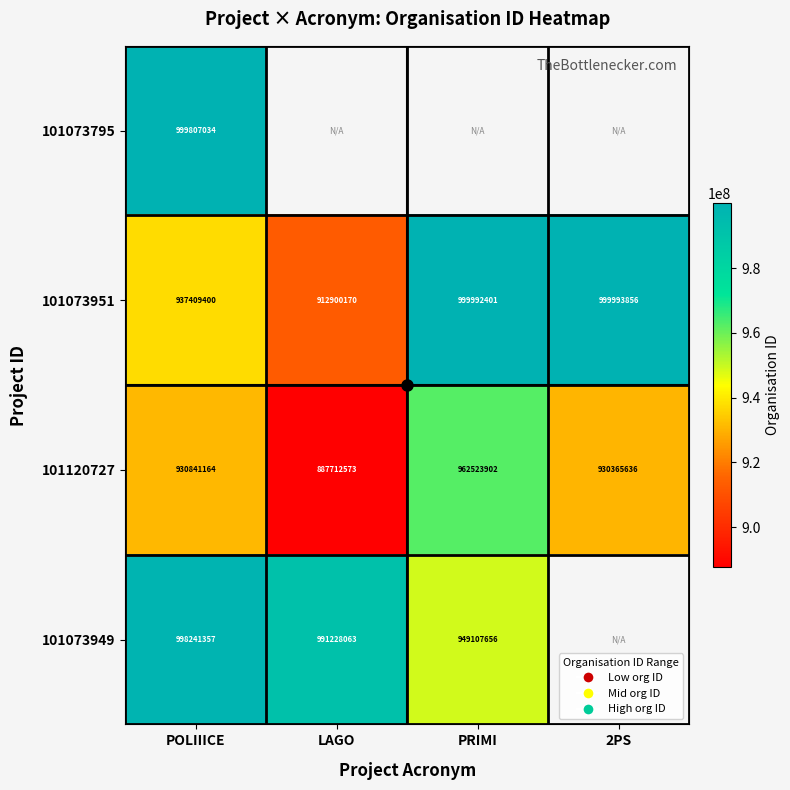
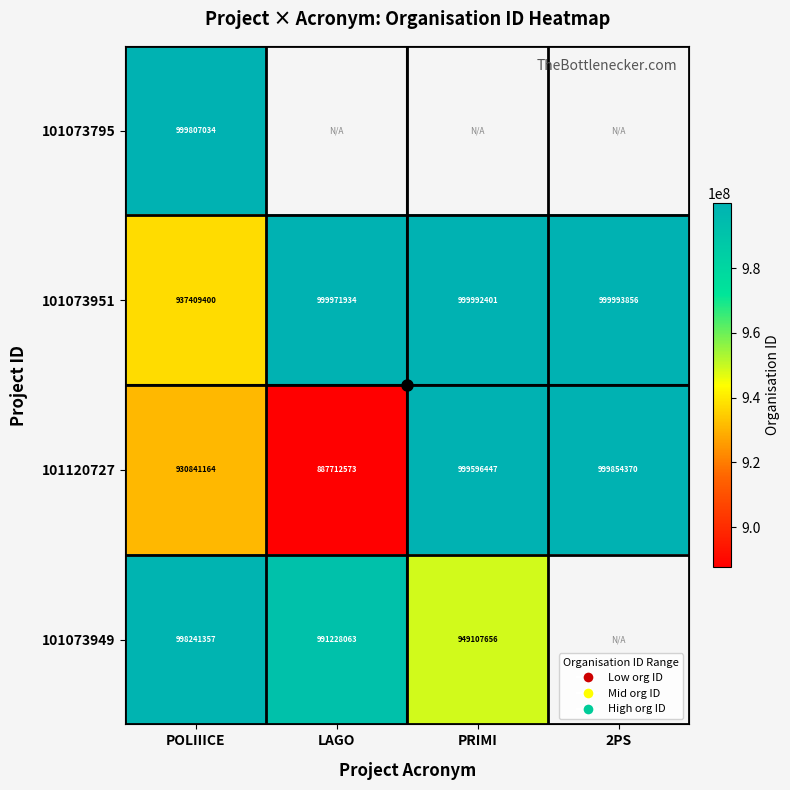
  {
    "101073795": {
      "POLIIICE": 999807034
    },
    "101073951": {
      "POLIIICE": 937409400,
-     "LAGO": 912900170,
+     "LAGO": 999971934,
      "PRIMI": 999992401,
      "2PS": 999993856
    },
    "101120727": {
      "POLIIICE": 930841164,
      "LAGO": 887712573,
-     "PRIMI": 962523902,
-     "2PS": 930365636
+     "PRIMI": 999596447,
+     "2PS": 999854370
    },
    "101073949": {
      "POLIIICE": 998241357,
      "LAGO": 991228063,
      "PRIMI": 949107656
    }
  }
